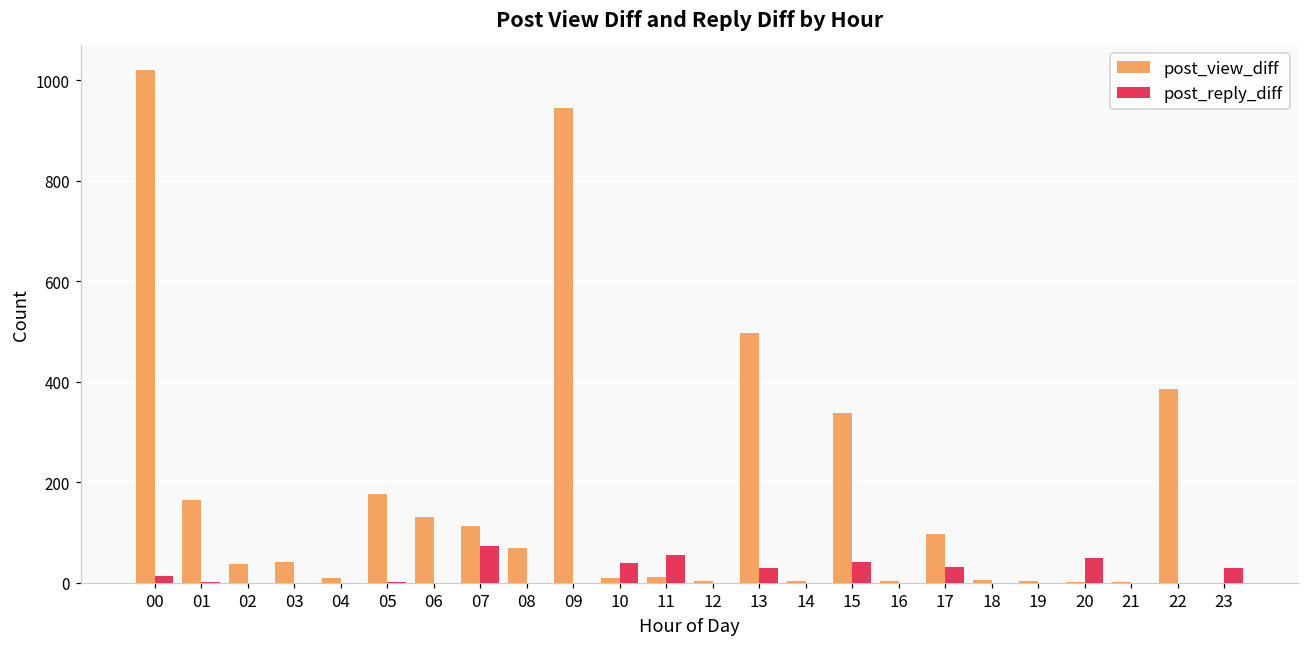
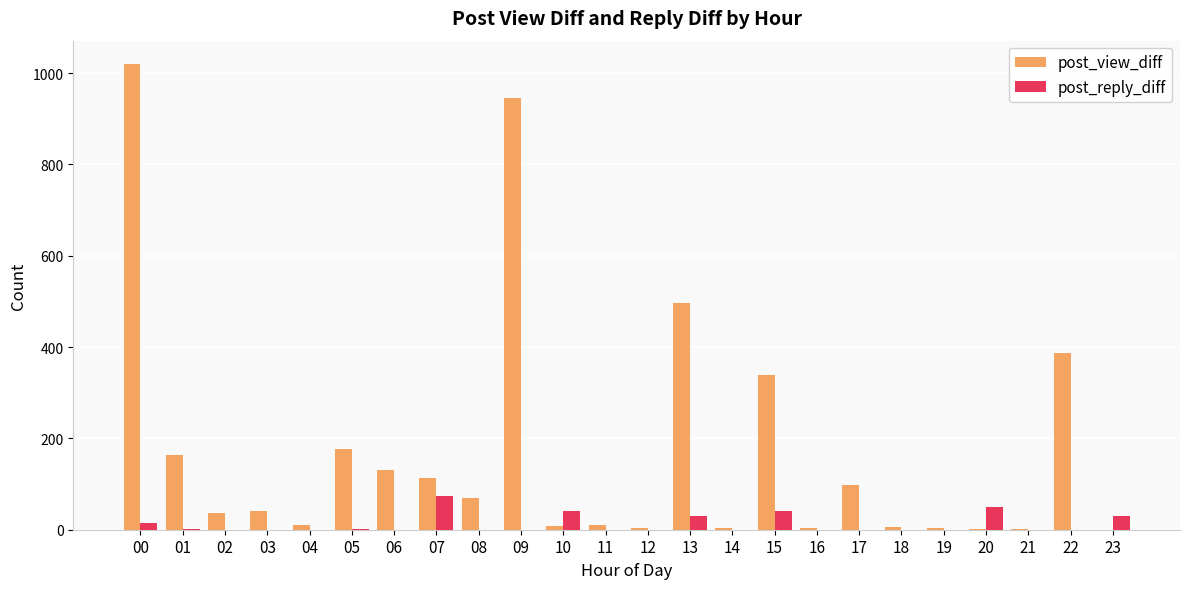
  {
    "post_view_diff": {
      "00": 1020,
      "01": 160,
      "02": 40,
      "03": 40,
      "04": 10,
      "05": 180,
      "06": 130,
      "07": 110,
      "08": 70,
      "09": 950,
      "10": 10,
      "11": 10,
      "13": 500,
      "15": 340,
      "17": 100,
      "22": 390,
      "23": 0
    },
    "post_reply_diff": {
      "00": 10,
      "02": 0,
      "03": 0,
      "04": 0,
      "06": 0,
      "07": 70,
      "08": 0,
      "09": 0,
      "10": 40,
-     "11": 60,
+     "11": 0,
      "12": 0,
      "13": 30,
      "14": 0,
      "15": 40,
      "16": 0,
-     "17": 30,
+     "17": 0,
      "18": 0,
      "19": 0,
      "20": 50,
      "21": 0,
      "22": 0,
      "23": 30
    }
  }
